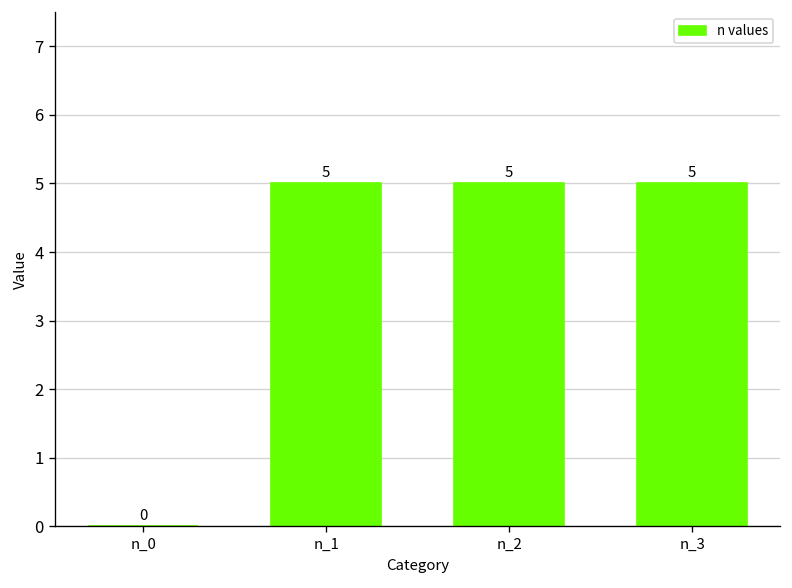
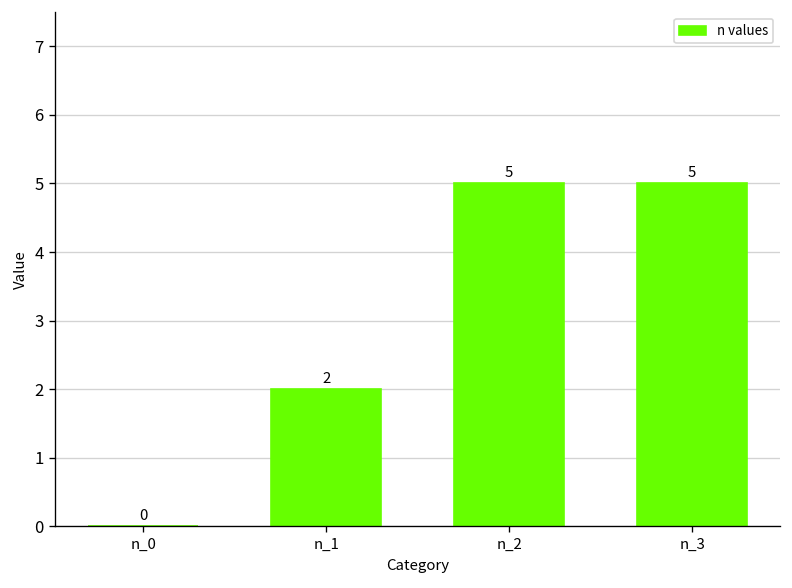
  {
    "n_0": 0,
-   "n_1": 5,
+   "n_1": 2,
    "n_2": 5,
    "n_3": 5
  }
